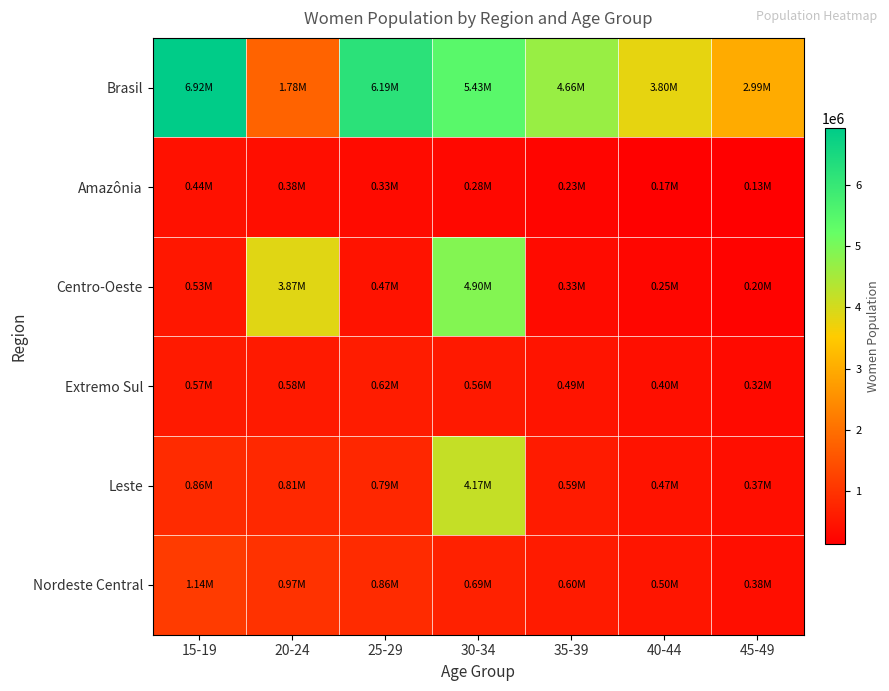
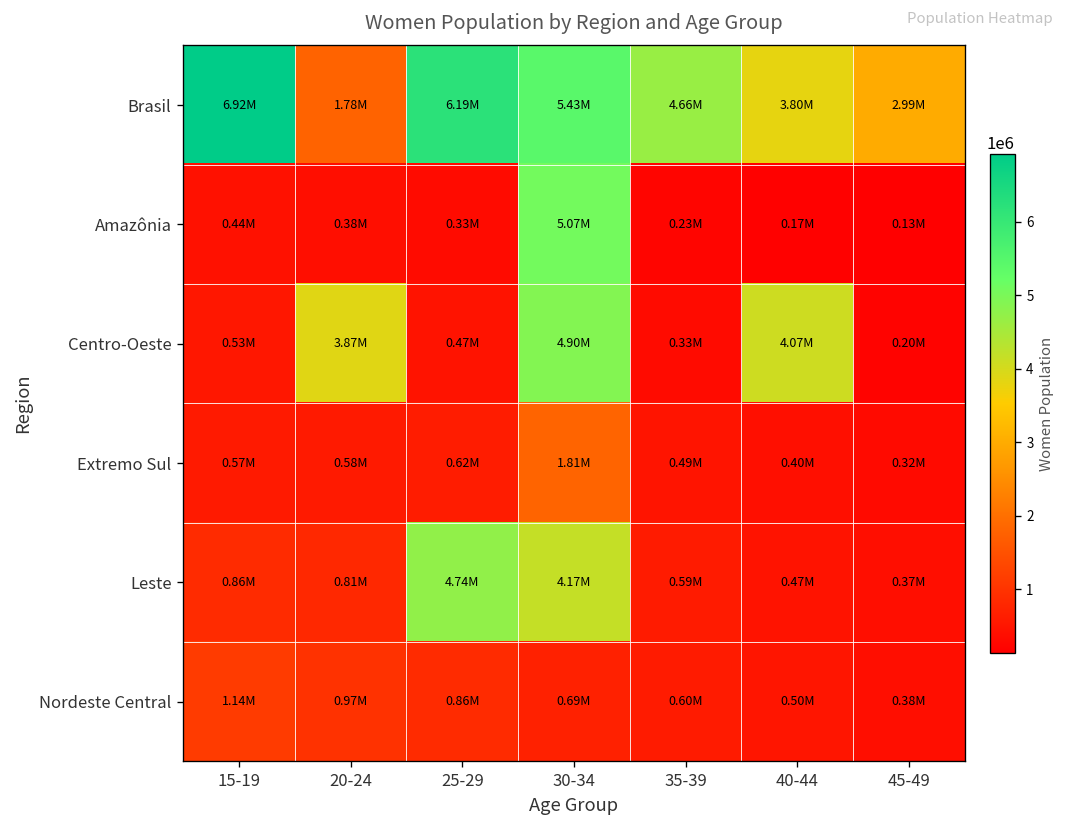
  {
    "Brasil": {
      "15-19": "6.92M",
      "20-24": "1.78M",
      "25-29": "6.19M",
      "30-34": "5.43M",
      "35-39": "4.66M",
      "40-44": "3.80M",
      "45-49": "2.99M"
    },
    "Amazônia": {
      "15-19": "0.44M",
      "20-24": "0.38M",
      "25-29": "0.33M",
-     "30-34": "0.28M",
+     "30-34": "5.07M",
      "35-39": "0.23M",
      "40-44": "0.17M",
      "45-49": "0.13M"
    },
    "Centro-Oeste": {
      "15-19": "0.53M",
      "20-24": "3.87M",
      "25-29": "0.47M",
      "30-34": "4.90M",
      "35-39": "0.33M",
-     "40-44": "0.25M",
+     "40-44": "4.07M",
      "45-49": "0.20M"
    },
    "Extremo Sul": {
      "15-19": "0.57M",
      "20-24": "0.58M",
      "25-29": "0.62M",
-     "30-34": "0.56M",
+     "30-34": "1.81M",
      "35-39": "0.49M",
      "40-44": "0.40M",
      "45-49": "0.32M"
    },
    "Leste": {
      "15-19": "0.86M",
      "20-24": "0.81M",
-     "25-29": "0.79M",
+     "25-29": "4.74M",
      "30-34": "4.17M",
      "35-39": "0.59M",
      "40-44": "0.47M",
      "45-49": "0.37M"
    },
    "Nordeste Central": {
      "15-19": "1.14M",
      "20-24": "0.97M",
      "25-29": "0.86M",
      "30-34": "0.69M",
      "35-39": "0.60M",
      "40-44": "0.50M",
      "45-49": "0.38M"
    }
  }
